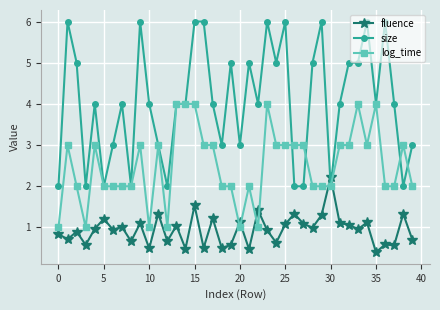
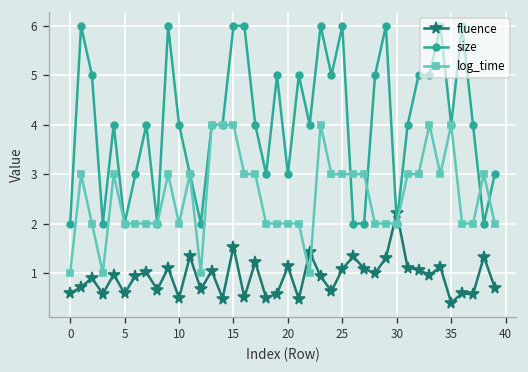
  {
    "fluence": {
-     "0": 0.8,
-     "5": 1.2,
+     "0": 0.6,
+     "5": 0.6,
      "10": 0.5,
      "15": 1.5,
      "20": 1.1,
      "25": 1.1,
      "30": 2.2,
      "35": 0.4
    },
    "size": {
      "0": 2.0,
      "10": 4.0,
      "15": 6.0,
      "20": 3.0,
      "25": 6.0
    },
    "log_time": {
      "0": 1,
-     "10": 1,
+     "10": 2,
      "15": 4,
-     "20": 1,
+     "20": 2,
      "25": 3
    }
  }
